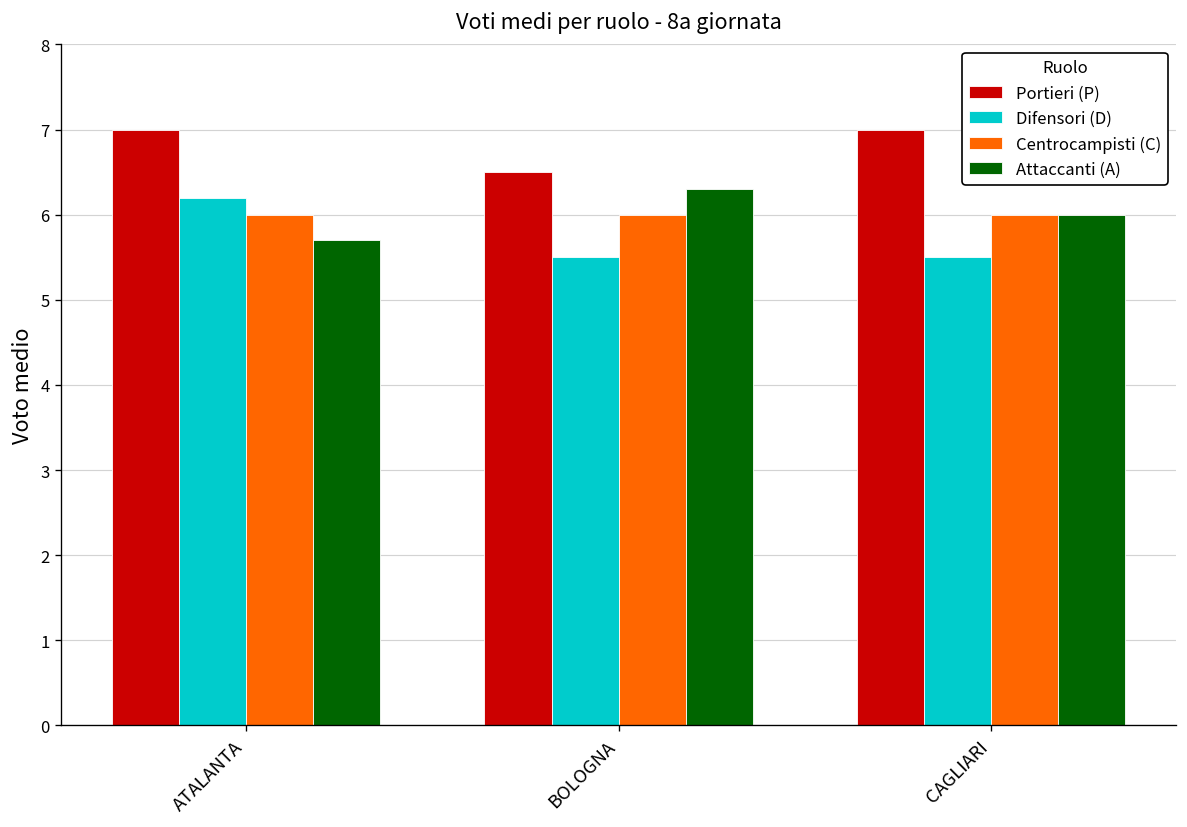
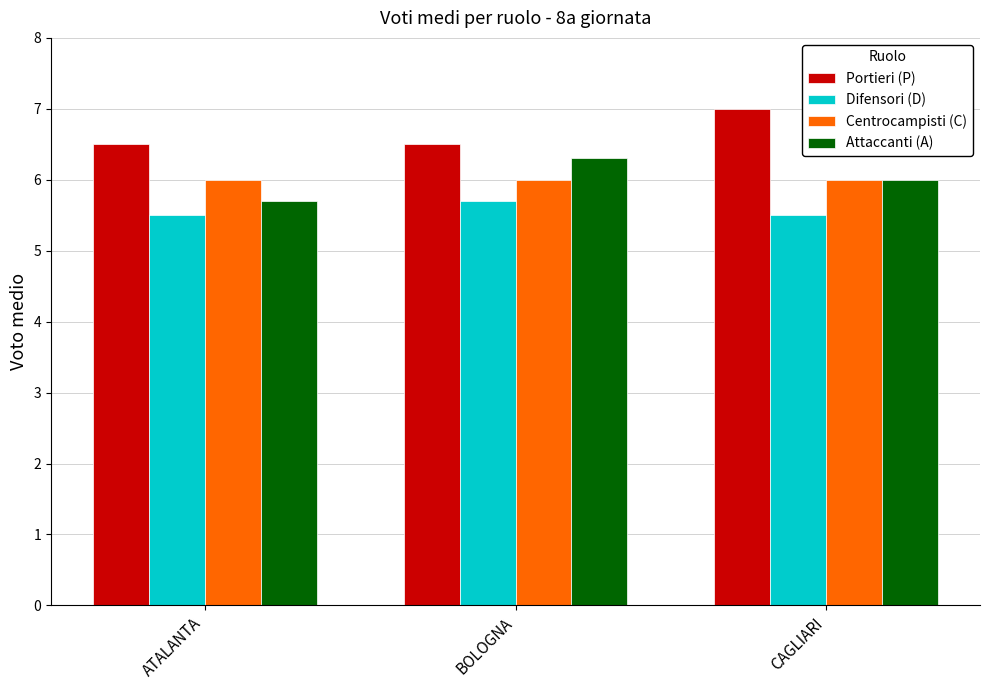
  {
    "Portieri (P)": {
-     "ATALANTA": 7.0,
+     "ATALANTA": 6.5,
      "BOLOGNA": 6.5,
      "CAGLIARI": 7.0
    },
    "Difensori (D)": {
-     "ATALANTA": 6.2,
-     "BOLOGNA": 5.5,
+     "ATALANTA": 5.5,
+     "BOLOGNA": 5.7,
      "CAGLIARI": 5.5
    },
    "Centrocampisti (C)": {
      "ATALANTA": 6.0,
      "BOLOGNA": 6.0,
      "CAGLIARI": 6.0
    },
    "Attaccanti (A)": {
      "ATALANTA": 5.7,
      "BOLOGNA": 6.3,
      "CAGLIARI": 6.0
    }
  }
